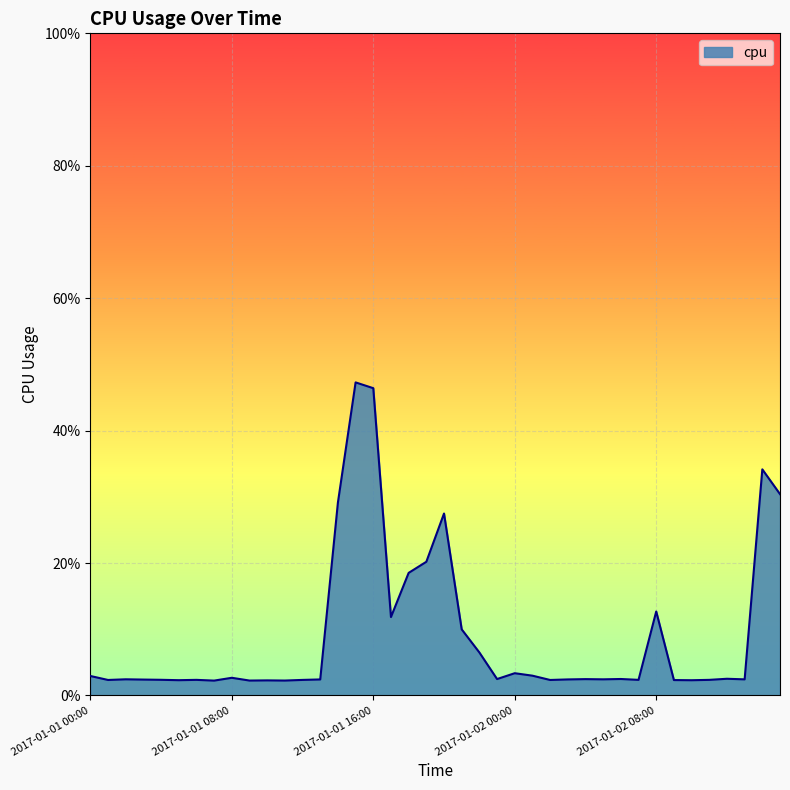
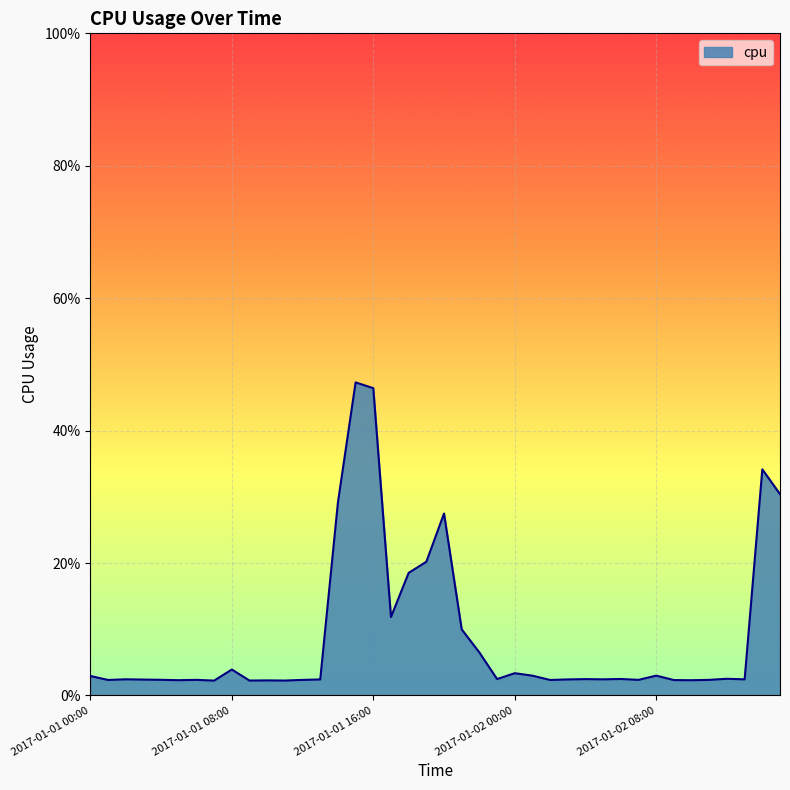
  {
    "2017-01-01 00:00": "3%",
-   "2017-01-01 08:00": "3%",
+   "2017-01-01 08:00": "4%",
    "2017-01-01 16:00": "46%",
    "2017-01-02 00:00": "3%",
-   "2017-01-02 08:00": "13%"
+   "2017-01-02 08:00": "3%"
  }
